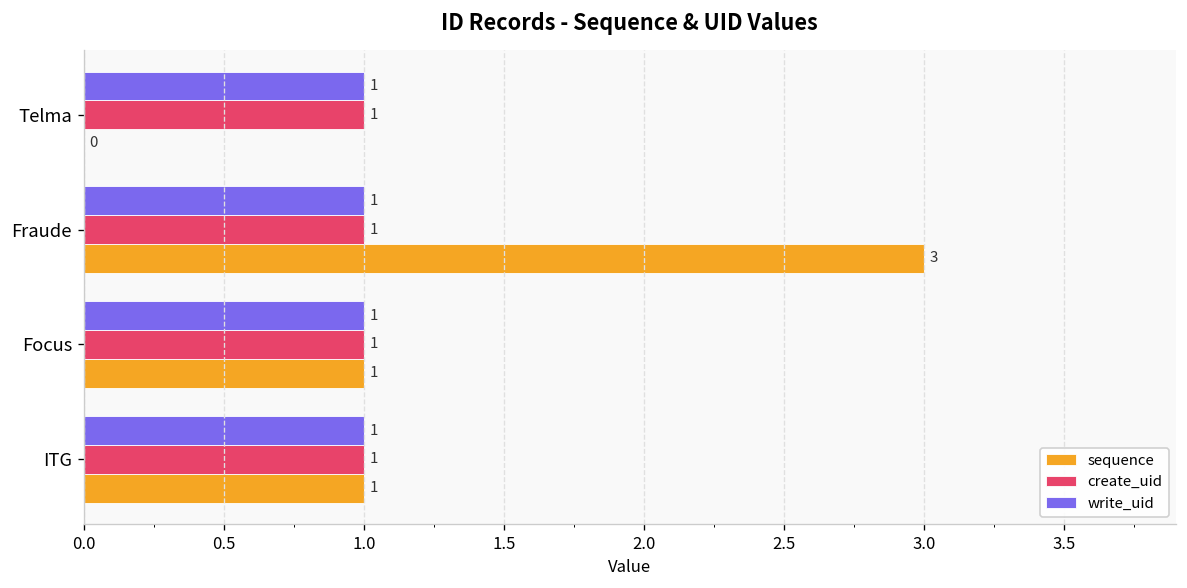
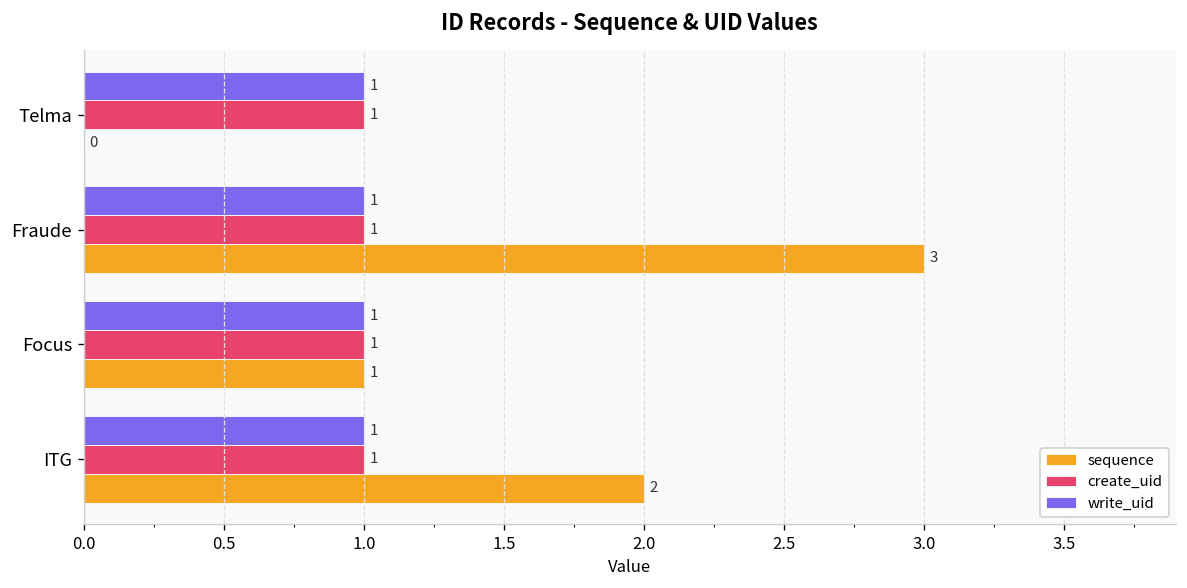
  {
    "sequence": {
      "Telma": 0,
      "Fraude": 3,
      "Focus": 1,
-     "ITG": 1
+     "ITG": 2
    },
    "create_uid": {
      "Telma": 1,
      "Fraude": 1,
      "Focus": 1,
      "ITG": 1
    },
    "write_uid": {
      "Telma": 1,
      "Fraude": 1,
      "Focus": 1,
      "ITG": 1
    }
  }
